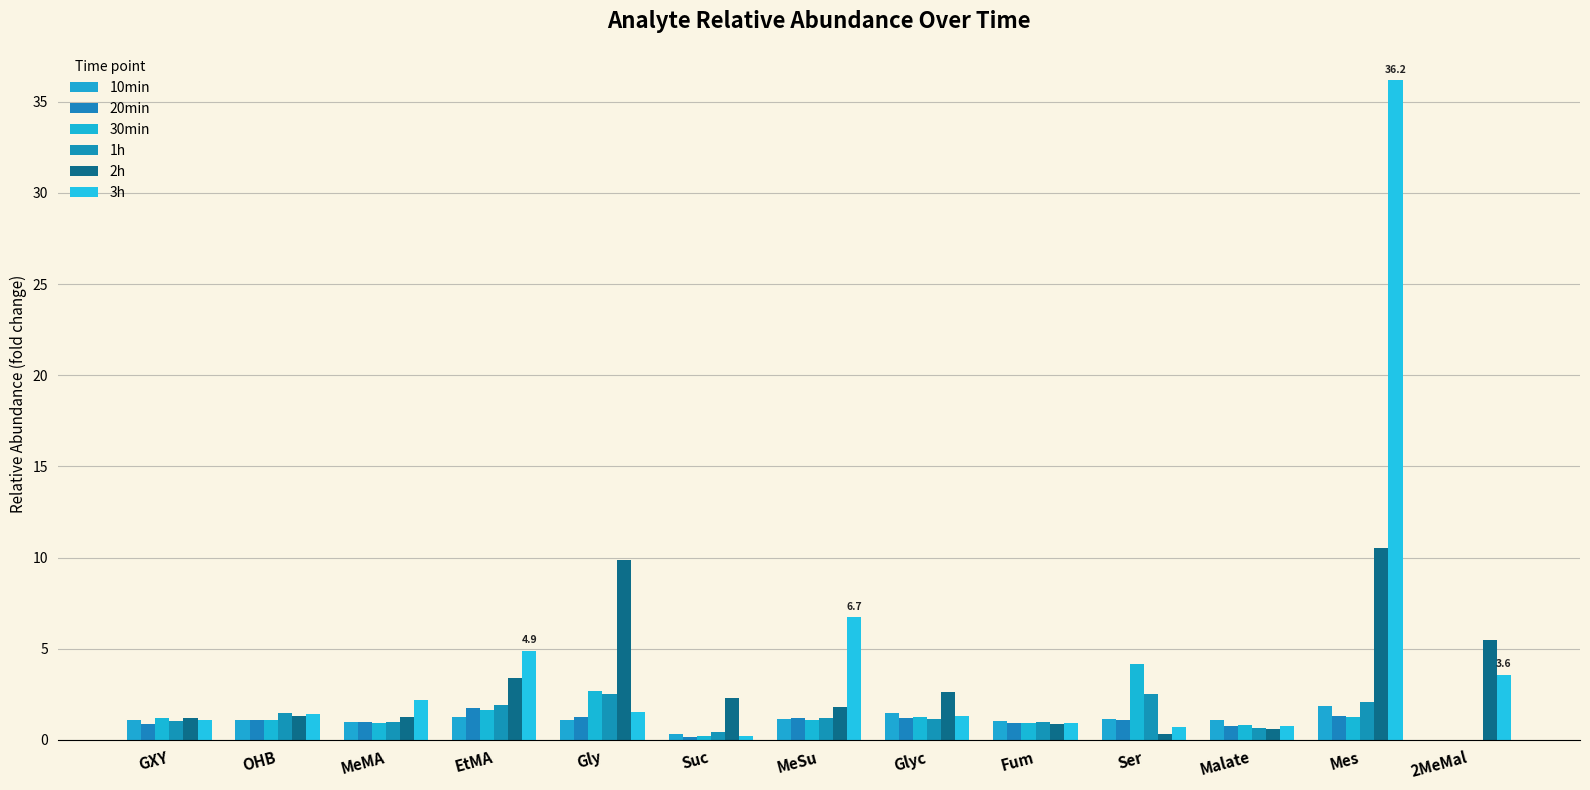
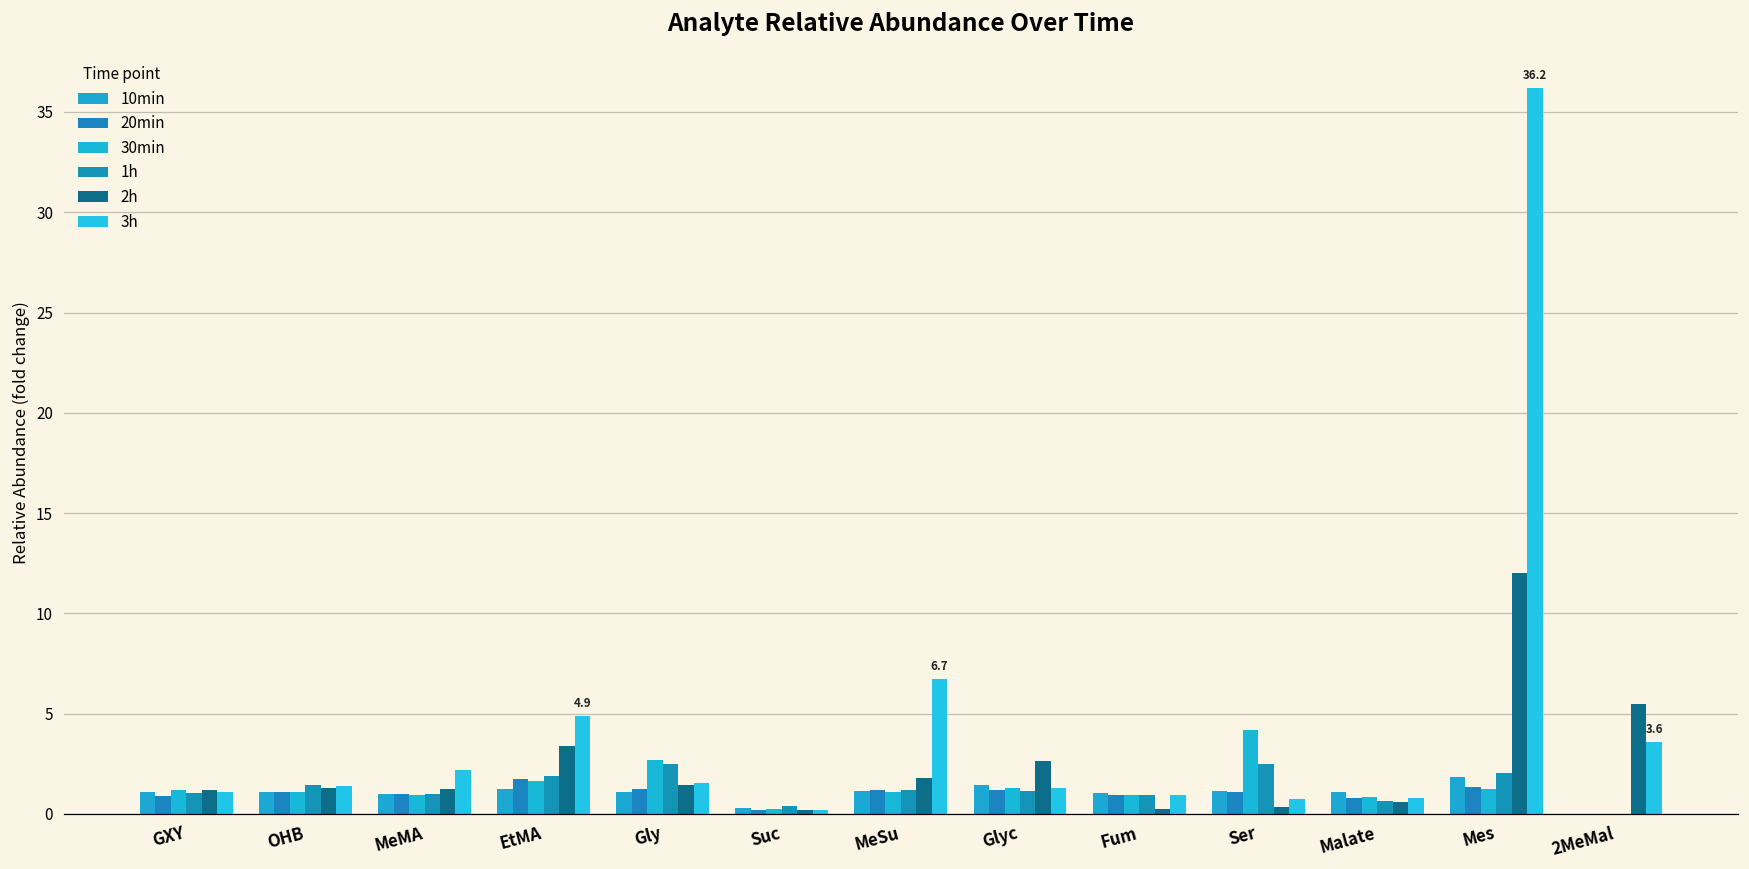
  {
    "2h": {
      "GXY": 1.2,
      "OHB": 1.3,
      "MeMA": 1.2,
      "EtMA": 3.4,
-     "Gly": 9.9,
-     "Suc": 2.3,
+     "Gly": 1.5,
+     "Suc": 0.2,
      "MeSu": 1.8,
      "Glyc": 2.6,
-     "Fum": 0.9,
+     "Fum": 0.2,
      "Ser": 0.3,
      "Malate": 0.6,
-     "Mes": 10.5,
+     "Mes": 12.0,
      "2MeMal": 5.5
    }
  }
